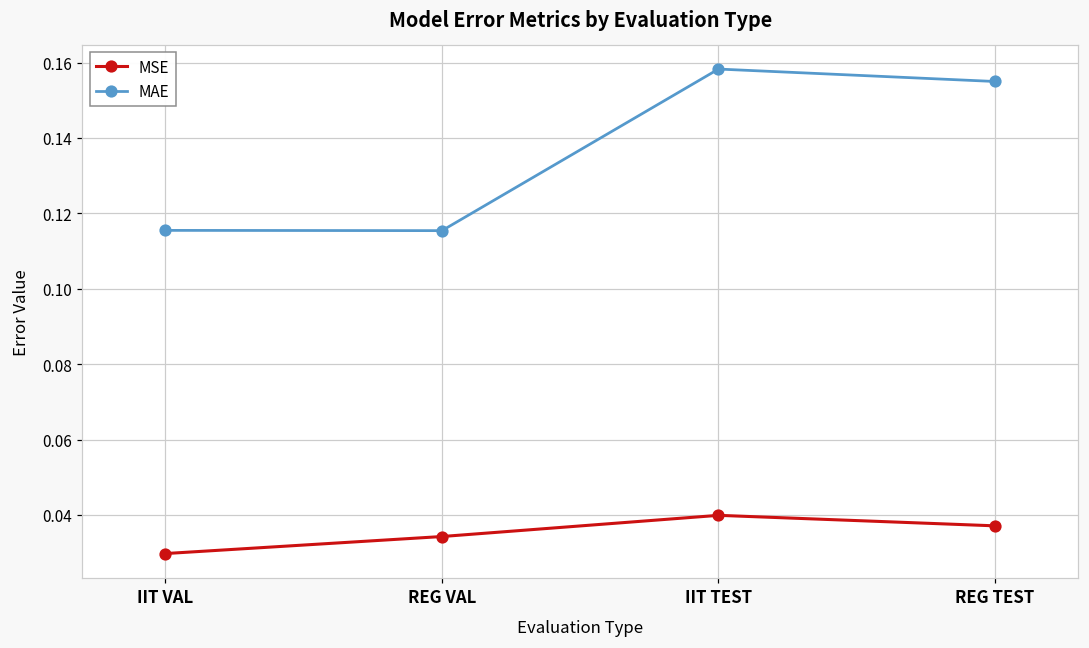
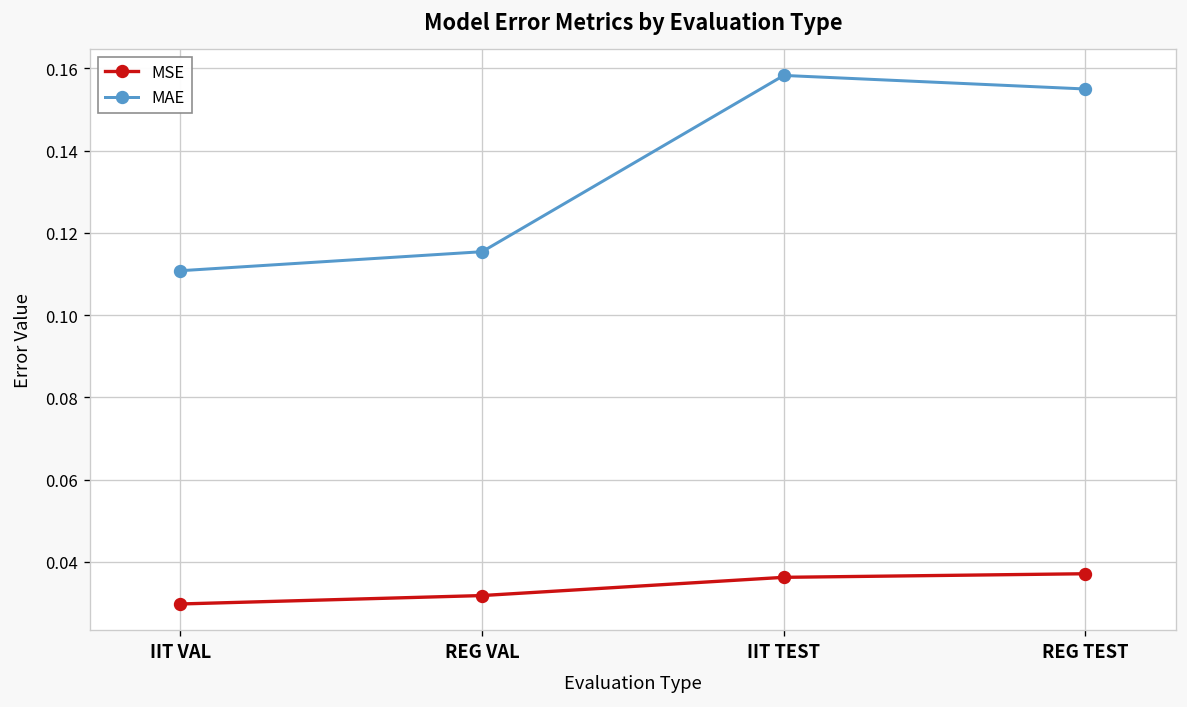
  {
    "MSE": {
      "IIT VAL": 0.030,
-     "REG VAL": 0.034,
-     "IIT TEST": 0.040,
+     "REG VAL": 0.032,
+     "IIT TEST": 0.036,
      "REG TEST": 0.037
    },
    "MAE": {
-     "IIT VAL": 0.115,
+     "IIT VAL": 0.111,
      "REG VAL": 0.115,
      "IIT TEST": 0.158,
      "REG TEST": 0.155
    }
  }
